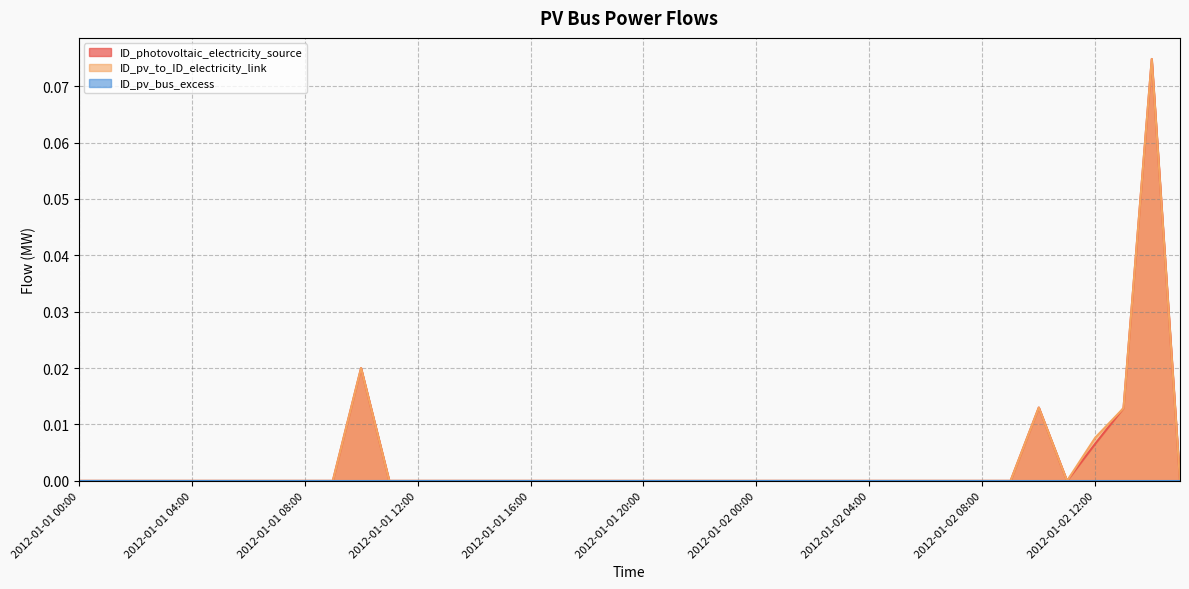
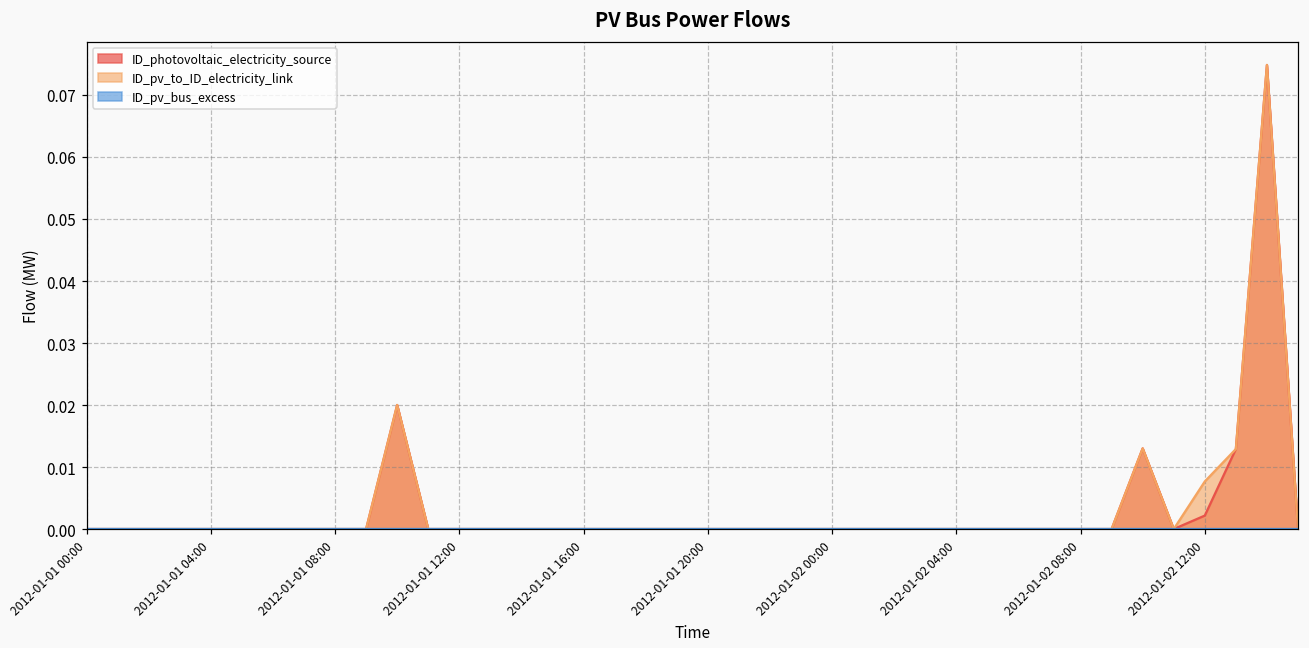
  {
    "ID_photovoltaic_electricity_source": {
-     "2012-01-02 12:00": 0.007
+     "2012-01-02 12:00": 0.002
    },
    "ID_pv_to_ID_electricity_link": {
      "2012-01-02 12:00": 0.008
    },
    "ID_pv_bus_excess": {
      "2012-01-02 12:00": 0.000
    }
  }
